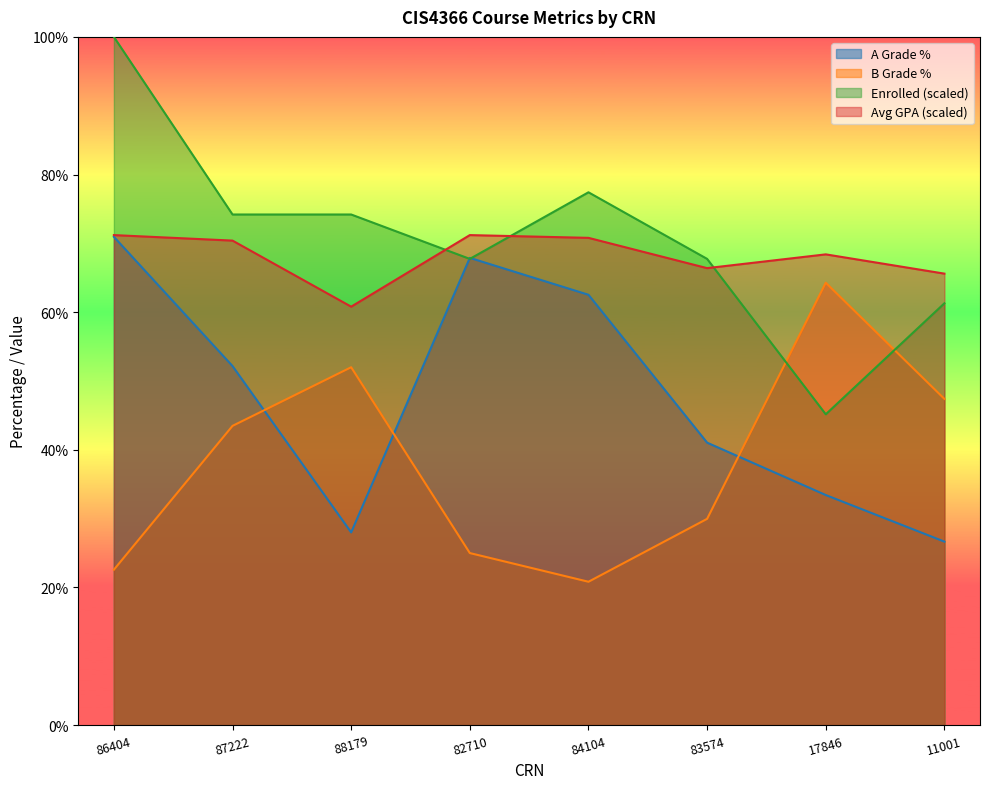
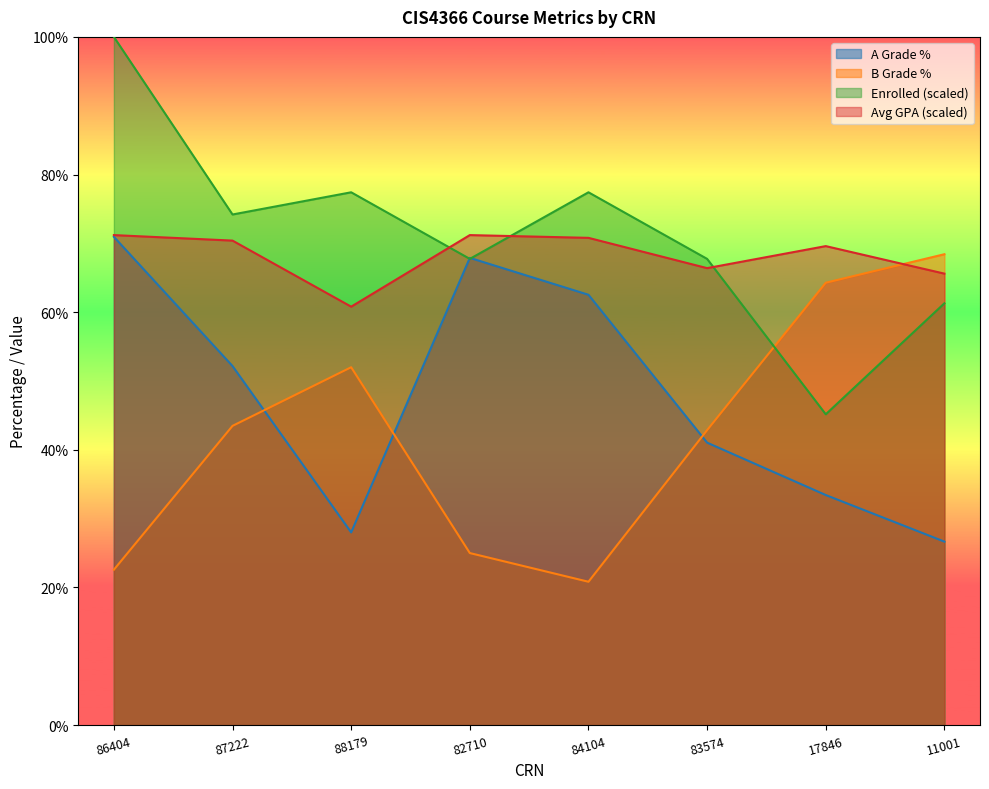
  {
    "A Grade %": {
      "87222": "52%",
      "88179": "28%",
      "84104": "63%",
      "83574": "41%",
      "17846": "33%",
      "11001": "27%"
    },
    "B Grade %": {
      "86404": "23%",
      "87222": "43%",
      "88179": "52%",
      "82710": "25%",
      "84104": "21%",
-     "83574": "30%",
+     "83574": "43%",
      "17846": "64%",
-     "11001": "47%"
+     "11001": "68%"
    },
    "Enrolled (scaled)": {
      "86404": "100%",
      "87222": "74%",
-     "88179": "74%",
+     "88179": "77%",
      "84104": "77%",
      "83574": "68%",
      "17846": "45%",
      "11001": "61%"
    },
    "Avg GPA (scaled)": {
      "87222": "70%",
      "88179": "61%",
      "82710": "71%",
      "84104": "71%",
      "83574": "66%",
-     "17846": "68%",
+     "17846": "70%",
      "11001": "66%"
    }
  }
